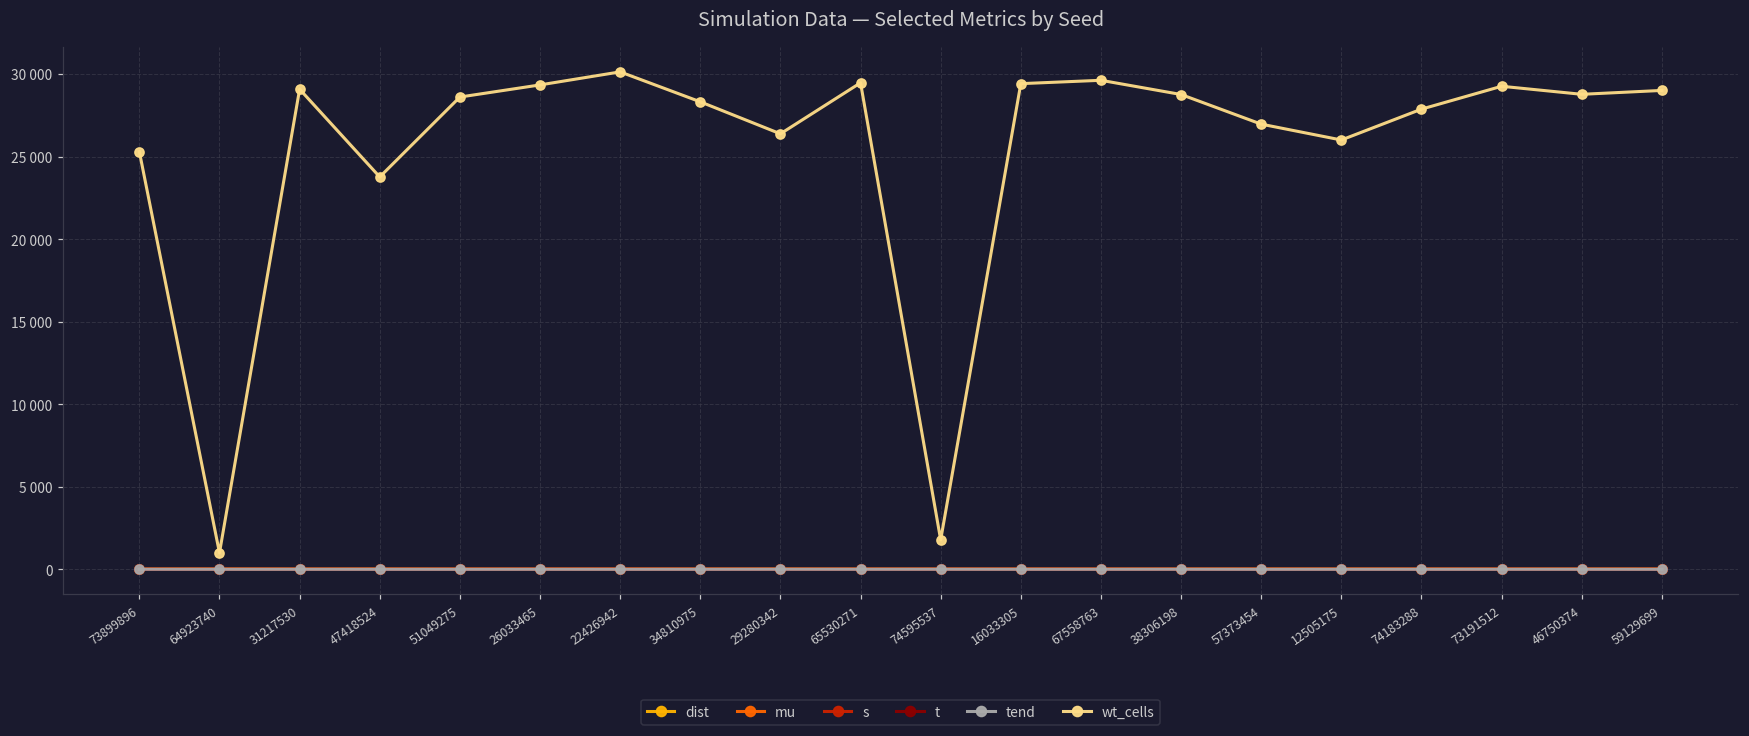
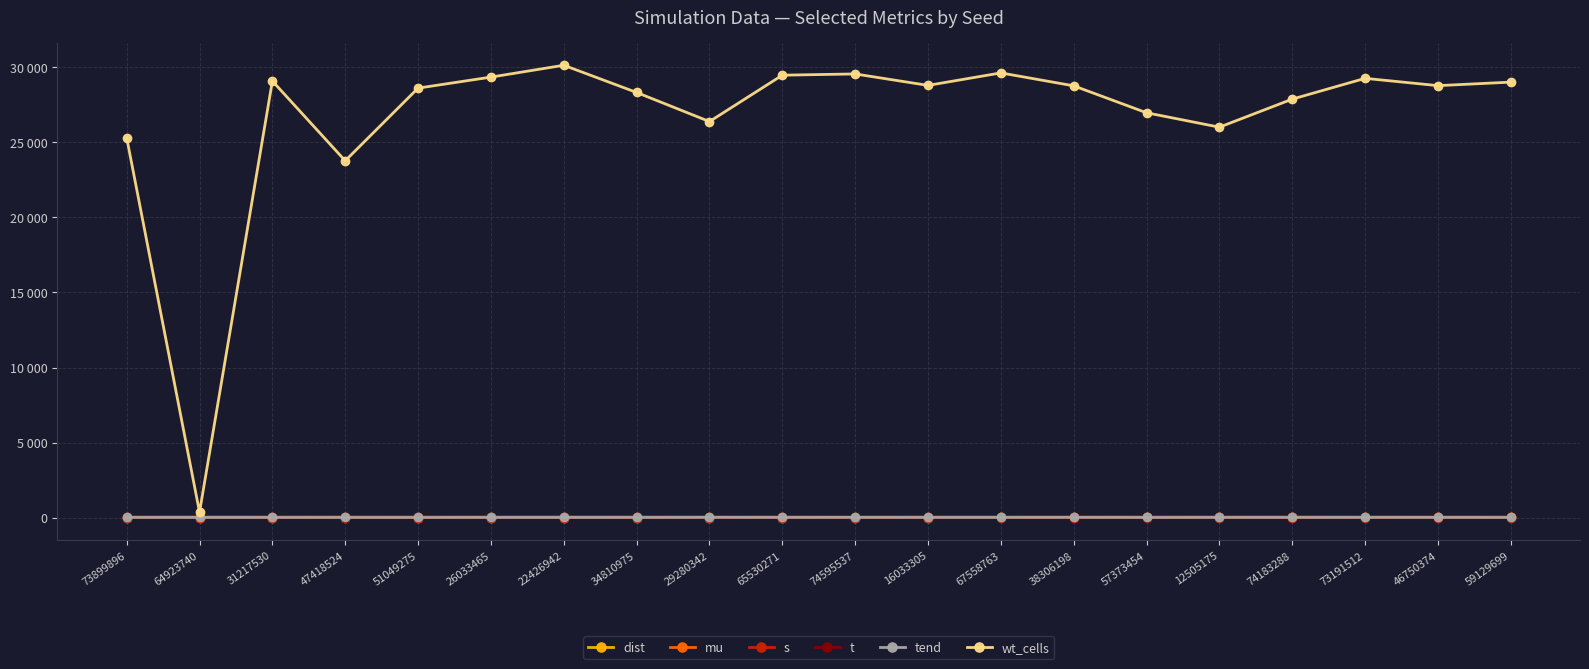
  {
    "tend": {
      "73899896": 0,
      "64923740": 0,
      "31217530": 0,
      "47418524": 0,
      "51049275": 0,
      "26033465": 0,
      "22426942": 0,
      "34810975": 0,
      "29280342": 0,
      "65530271": 0,
      "74595537": 0,
      "16033305": 0,
      "67558763": 0,
      "38306198": 0,
      "57373454": 0,
      "12505175": 0,
      "74183288": 0,
      "73191512": 0,
      "46750374": 0,
      "59129699": 0
    },
    "wt_cells": {
      "73899896": 25300,
-     "64923740": 1000,
+     "64923740": 400,
      "31217530": 29100,
      "47418524": 23800,
      "51049275": 28600,
      "26033465": 29400,
      "22426942": 30100,
      "34810975": 28300,
      "29280342": 26400,
      "65530271": 29500,
-     "74595537": 1800,
-     "16033305": 29400,
+     "74595537": 29600,
+     "16033305": 28800,
      "67558763": 29600,
      "38306198": 28800,
      "57373454": 27000,
      "12505175": 26000,
      "74183288": 27900,
      "73191512": 29300,
      "46750374": 28800,
      "59129699": 29000
    }
  }
